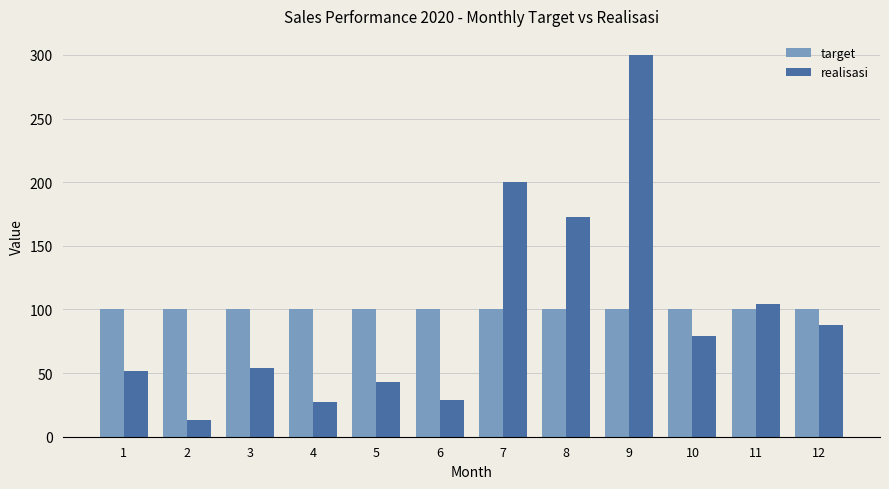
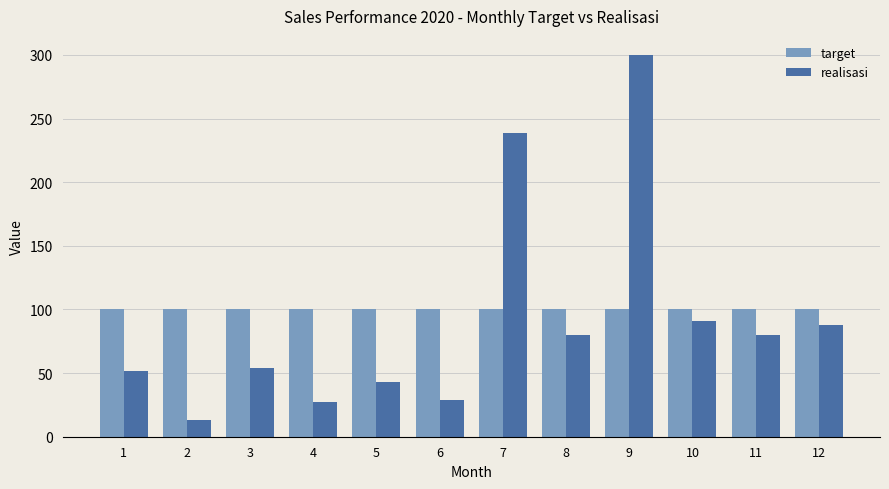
  {
    "target": {
      "1": 100,
      "2": 100,
      "3": 100,
      "4": 100,
      "5": 100,
      "6": 100,
      "7": 100,
      "8": 100,
      "9": 100,
      "10": 100,
      "11": 100,
      "12": 100
    },
    "realisasi": {
      "1": 52,
      "2": 13,
      "3": 54,
      "4": 27,
      "5": 43,
      "6": 29,
-     "7": 200,
-     "8": 173,
+     "7": 239,
+     "8": 80,
      "9": 300,
-     "10": 79,
-     "11": 104,
+     "10": 91,
+     "11": 80,
      "12": 88
    }
  }
